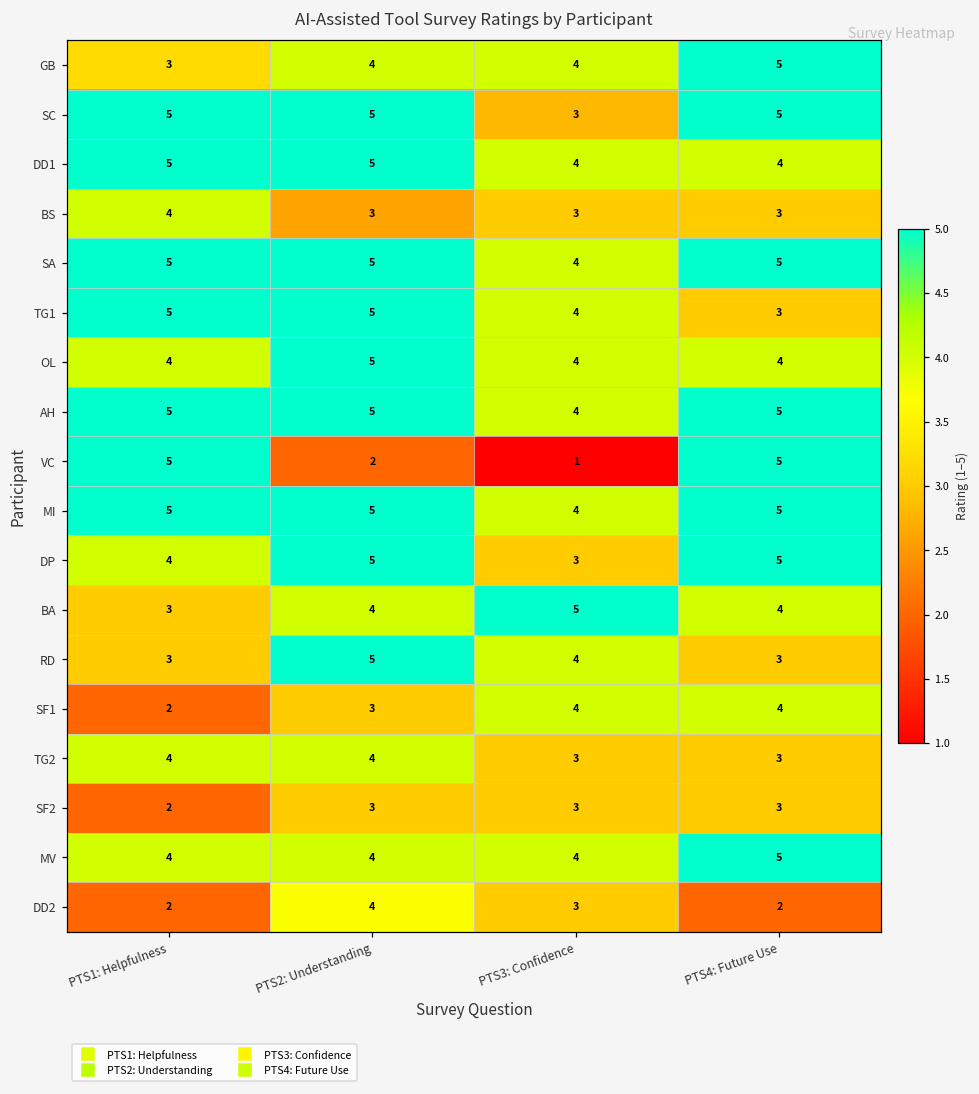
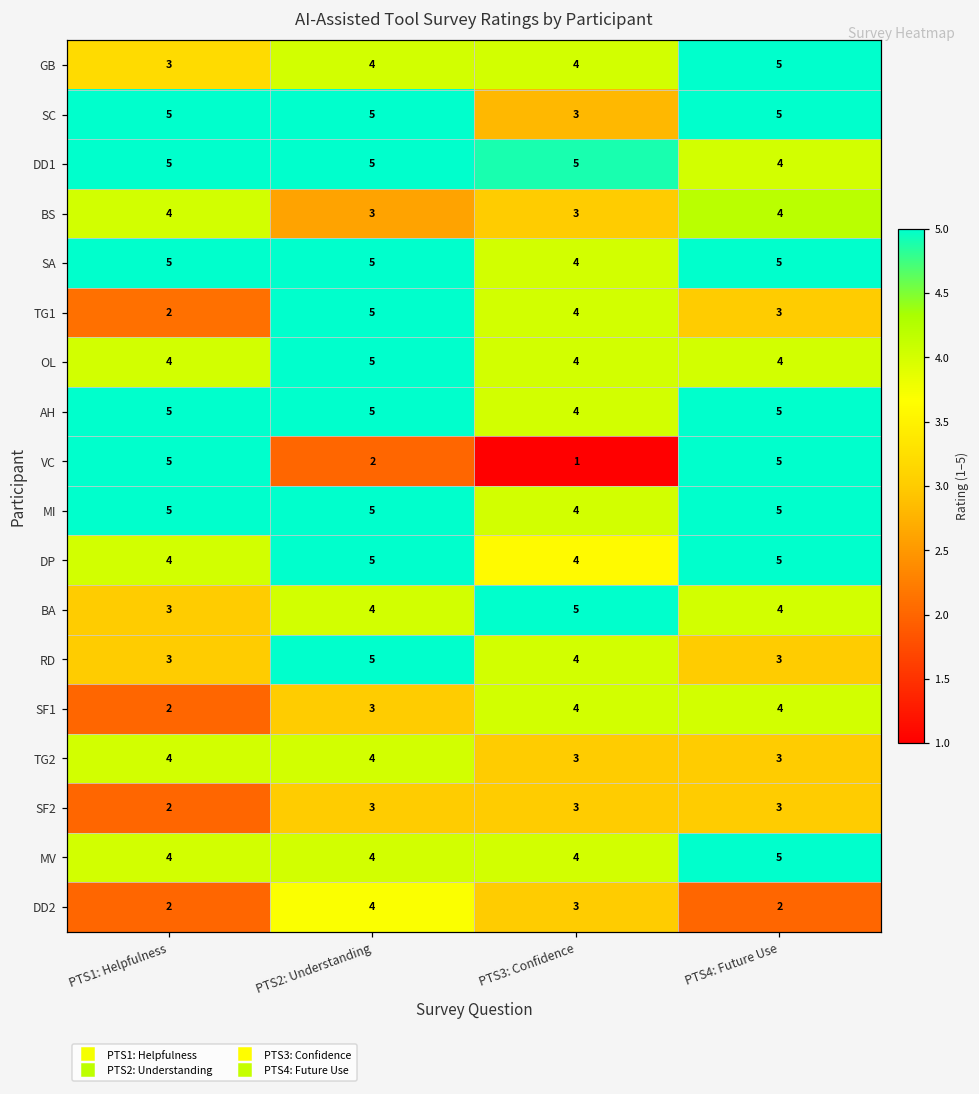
  {
    "GB": {
      "PTS1: Helpfulness": 3,
      "PTS2: Understanding": 4,
      "PTS3: Confidence": 4,
      "PTS4: Future Use": 5
    },
    "SC": {
      "PTS1: Helpfulness": 5,
      "PTS2: Understanding": 5,
      "PTS3: Confidence": 3,
      "PTS4: Future Use": 5
    },
    "DD1": {
      "PTS1: Helpfulness": 5,
      "PTS2: Understanding": 5,
-     "PTS3: Confidence": 4,
+     "PTS3: Confidence": 5,
      "PTS4: Future Use": 4
    },
    "BS": {
      "PTS1: Helpfulness": 4,
      "PTS2: Understanding": 3,
      "PTS3: Confidence": 3,
-     "PTS4: Future Use": 3
+     "PTS4: Future Use": 4
    },
    "SA": {
      "PTS1: Helpfulness": 5,
      "PTS2: Understanding": 5,
      "PTS3: Confidence": 4,
      "PTS4: Future Use": 5
    },
    "TG1": {
-     "PTS1: Helpfulness": 5,
+     "PTS1: Helpfulness": 2,
      "PTS2: Understanding": 5,
      "PTS3: Confidence": 4,
      "PTS4: Future Use": 3
    },
    "OL": {
      "PTS1: Helpfulness": 4,
      "PTS2: Understanding": 5,
      "PTS3: Confidence": 4,
      "PTS4: Future Use": 4
    },
    "AH": {
      "PTS1: Helpfulness": 5,
      "PTS2: Understanding": 5,
      "PTS3: Confidence": 4,
      "PTS4: Future Use": 5
    },
    "VC": {
      "PTS1: Helpfulness": 5,
      "PTS2: Understanding": 2,
      "PTS3: Confidence": 1,
      "PTS4: Future Use": 5
    },
    "MI": {
      "PTS1: Helpfulness": 5,
      "PTS2: Understanding": 5,
      "PTS3: Confidence": 4,
      "PTS4: Future Use": 5
    },
    "DP": {
      "PTS1: Helpfulness": 4,
      "PTS2: Understanding": 5,
-     "PTS3: Confidence": 3,
+     "PTS3: Confidence": 4,
      "PTS4: Future Use": 5
    },
    "BA": {
      "PTS1: Helpfulness": 3,
      "PTS2: Understanding": 4,
      "PTS3: Confidence": 5,
      "PTS4: Future Use": 4
    },
    "RD": {
      "PTS1: Helpfulness": 3,
      "PTS2: Understanding": 5,
      "PTS3: Confidence": 4,
      "PTS4: Future Use": 3
    },
    "SF1": {
      "PTS1: Helpfulness": 2,
      "PTS2: Understanding": 3,
      "PTS3: Confidence": 4,
      "PTS4: Future Use": 4
    },
    "TG2": {
      "PTS1: Helpfulness": 4,
      "PTS2: Understanding": 4,
      "PTS3: Confidence": 3,
      "PTS4: Future Use": 3
    },
    "SF2": {
      "PTS1: Helpfulness": 2,
      "PTS2: Understanding": 3,
      "PTS3: Confidence": 3,
      "PTS4: Future Use": 3
    },
    "MV": {
      "PTS1: Helpfulness": 4,
      "PTS2: Understanding": 4,
      "PTS3: Confidence": 4,
      "PTS4: Future Use": 5
    },
    "DD2": {
      "PTS1: Helpfulness": 2,
      "PTS2: Understanding": 4,
      "PTS3: Confidence": 3,
      "PTS4: Future Use": 2
    }
  }
